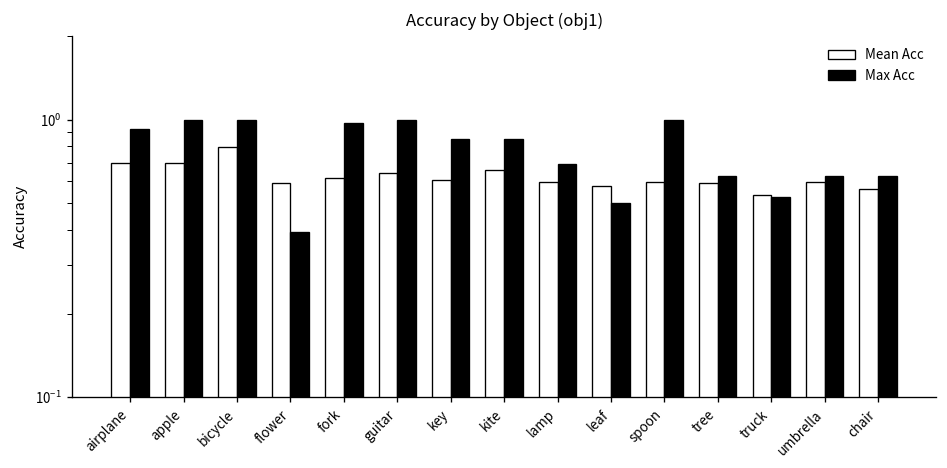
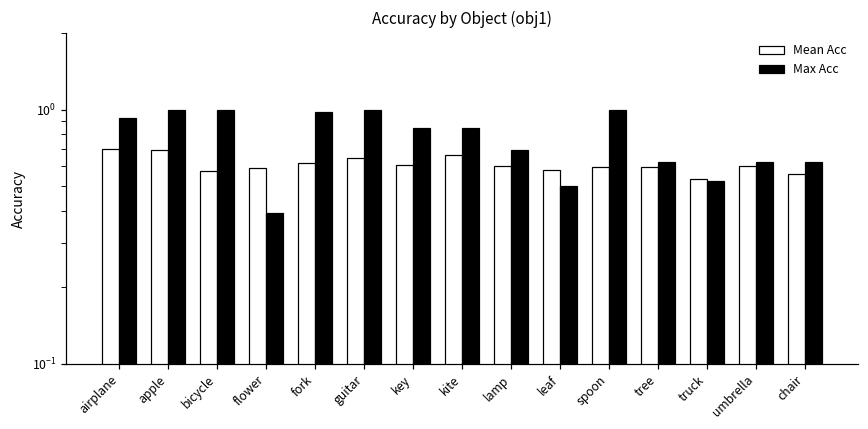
  {
    "Mean Acc": {
      "airplane": 0.70,
      "apple": 0.70,
-     "bicycle": 0.79,
+     "bicycle": 0.58,
      "flower": 0.59,
      "fork": 0.62,
      "guitar": 0.64,
      "key": 0.61,
      "kite": 0.66,
      "lamp": 0.60,
      "leaf": 0.58,
      "spoon": 0.59,
      "tree": 0.59,
      "truck": 0.53,
      "umbrella": 0.60,
      "chair": 0.56
    },
    "Max Acc": {
      "airplane": 0.93,
      "apple": 1.00,
      "bicycle": 1.00,
      "flower": 0.39,
      "fork": 0.98,
      "guitar": 1.00,
      "key": 0.85,
      "kite": 0.85,
      "lamp": 0.69,
      "leaf": 0.50,
      "spoon": 1.00,
      "tree": 0.63,
      "truck": 0.53,
      "umbrella": 0.63,
      "chair": 0.63
    }
  }
